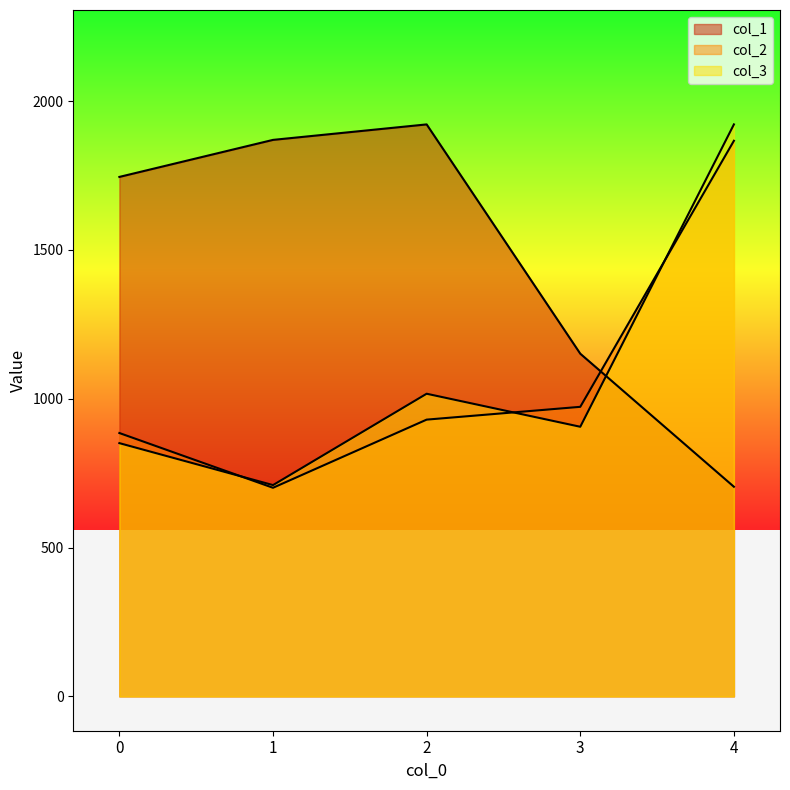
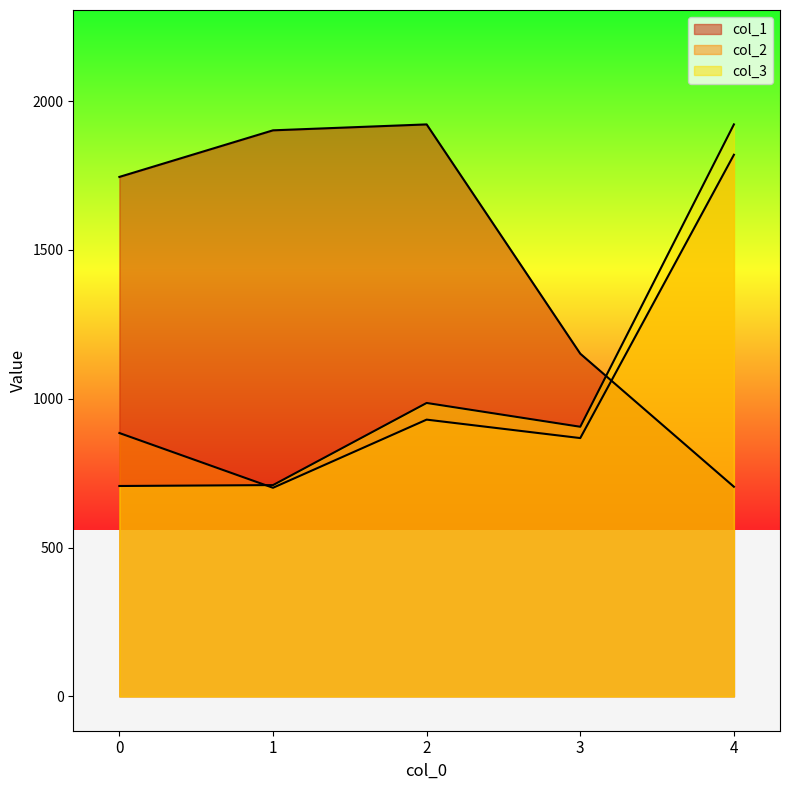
  {
    "col_1": {
      "0": 1750,
-     "1": 1870,
+     "1": 1900,
      "2": 1920,
      "3": 1150,
      "4": 700
    },
    "col_2": {
      "0": 890,
      "1": 700,
      "2": 930,
-     "3": 970,
-     "4": 1870
+     "3": 870,
+     "4": 1820
    },
    "col_3": {
-     "0": 850,
+     "0": 710,
      "1": 710,
-     "2": 1020,
+     "2": 990,
      "3": 910,
      "4": 1920
    }
  }
